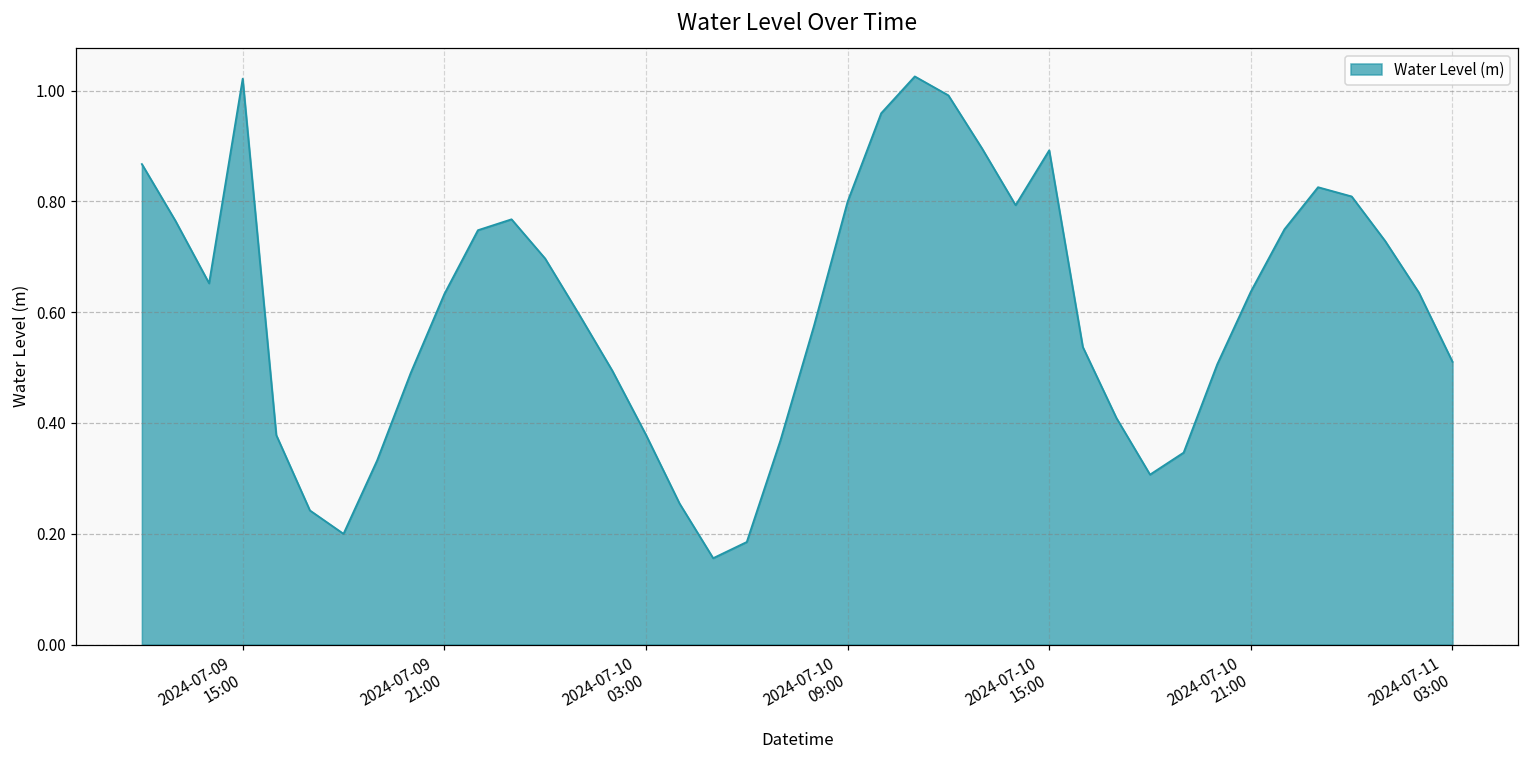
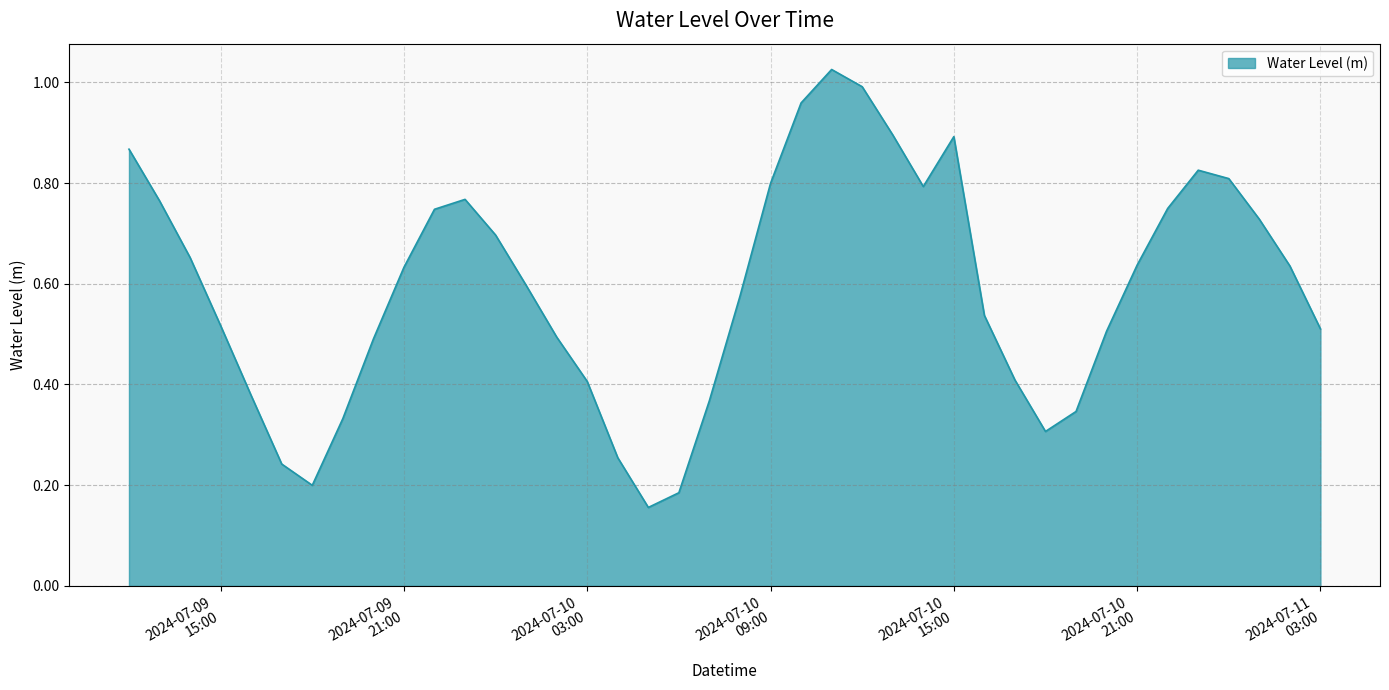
  {
-   "2024-07-09 15:00": 1.02,
+   "2024-07-09 15:00": 0.52,
    "2024-07-09 21:00": 0.63,
-   "2024-07-10 03:00": 0.38,
+   "2024-07-10 03:00": 0.41,
    "2024-07-10 09:00": 0.80,
    "2024-07-10 15:00": 0.89,
    "2024-07-10 21:00": 0.64,
    "2024-07-11 03:00": 0.51
  }
